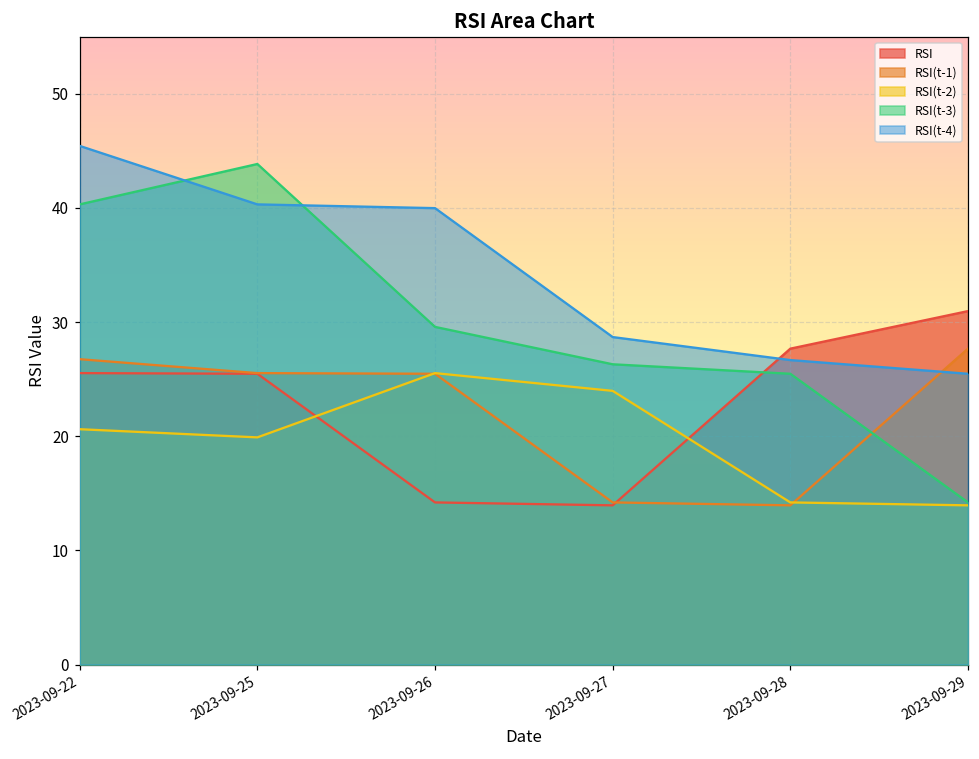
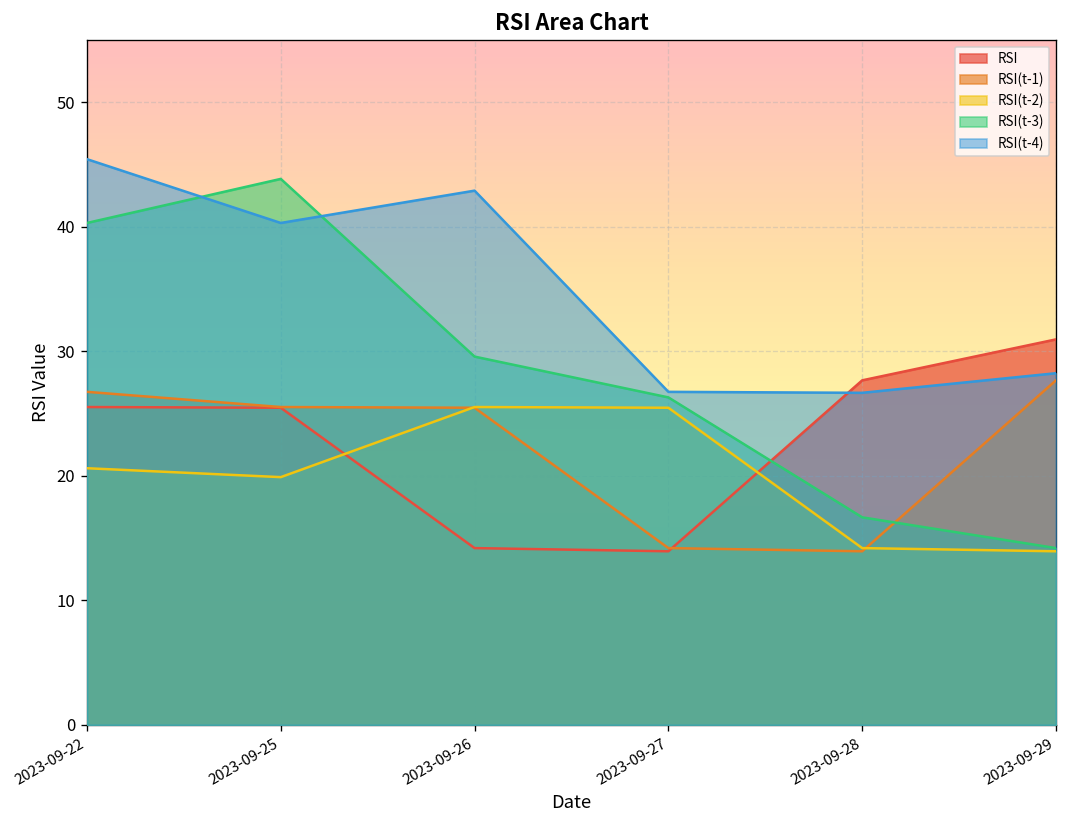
  {
    "RSI(t-2)": {
      "2023-09-22": 20.6,
      "2023-09-25": 19.9,
-     "2023-09-27": 24.0,
+     "2023-09-27": 25.5,
      "2023-09-28": 14.2,
      "2023-09-29": 13.9
    },
    "RSI(t-3)": {
      "2023-09-22": 40.3,
      "2023-09-25": 43.8,
      "2023-09-26": 29.6,
      "2023-09-27": 26.3,
-     "2023-09-28": 25.5,
+     "2023-09-28": 16.7,
      "2023-09-29": 14.2
    },
    "RSI(t-4)": {
      "2023-09-22": 45.4,
      "2023-09-25": 40.3,
-     "2023-09-26": 40.0,
-     "2023-09-27": 28.7,
+     "2023-09-26": 42.9,
+     "2023-09-27": 26.7,
      "2023-09-28": 26.7,
-     "2023-09-29": 25.5
+     "2023-09-29": 28.2
    }
  }
